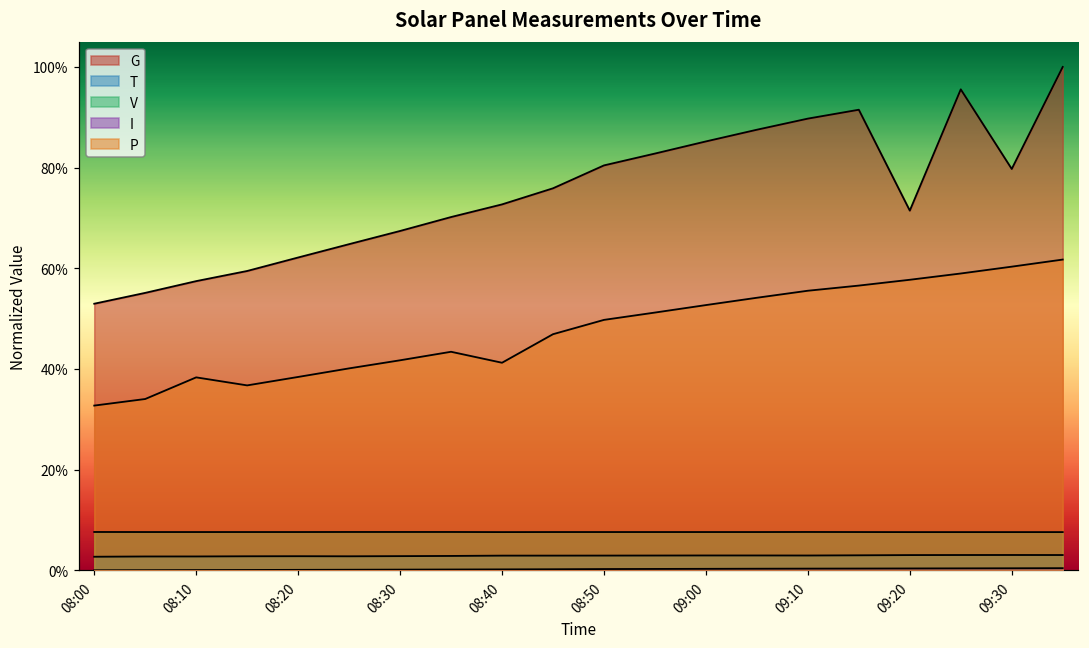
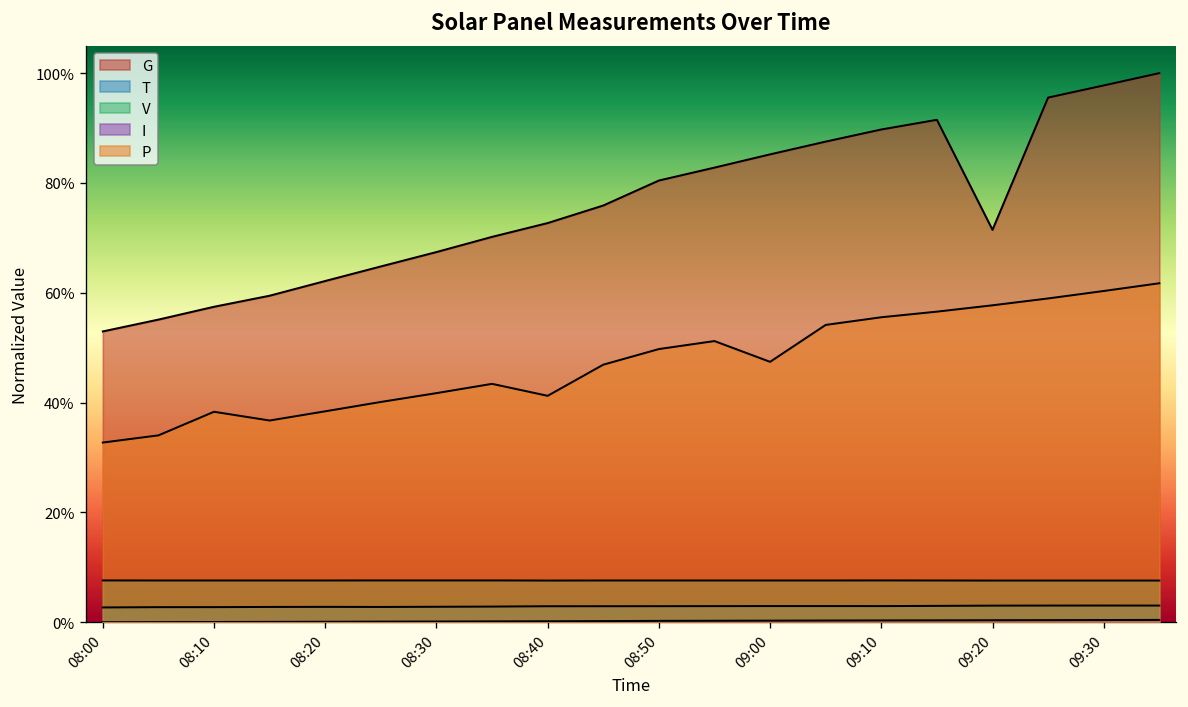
  {
    "G": {
      "08:00": "53%",
      "08:10": "57%",
      "08:20": "62%",
      "08:30": "67%",
      "08:40": "73%",
      "08:50": "80%",
      "09:00": "85%",
      "09:10": "90%",
      "09:20": "71%",
-     "09:30": "80%"
+     "09:30": "98%"
    },
    "T": {
      "08:00": "3%",
      "08:10": "3%",
      "08:20": "3%",
      "08:30": "3%",
      "08:40": "3%",
      "08:50": "3%",
      "09:00": "3%",
      "09:10": "3%",
      "09:20": "3%",
      "09:30": "3%"
    },
    "V": {
      "08:00": "8%",
      "08:10": "8%",
      "08:20": "8%",
      "08:30": "8%",
      "08:40": "8%",
      "08:50": "8%",
      "09:00": "8%",
      "09:10": "8%",
      "09:20": "8%",
      "09:30": "8%"
    },
    "I": {
      "08:00": "0%",
      "08:10": "0%",
      "08:20": "0%",
      "08:30": "0%",
      "08:40": "0%",
      "08:50": "0%",
      "09:00": "0%",
      "09:10": "0%",
      "09:20": "0%",
      "09:30": "0%"
    },
    "P": {
      "08:00": "33%",
      "08:10": "38%",
      "08:20": "38%",
      "08:30": "42%",
      "08:40": "41%",
      "08:50": "50%",
-     "09:00": "53%",
+     "09:00": "47%",
      "09:10": "56%",
      "09:20": "58%",
      "09:30": "60%"
    }
  }
